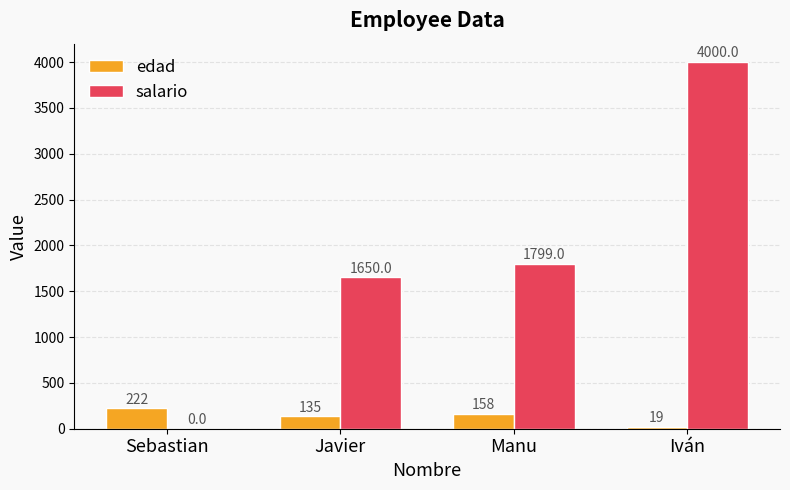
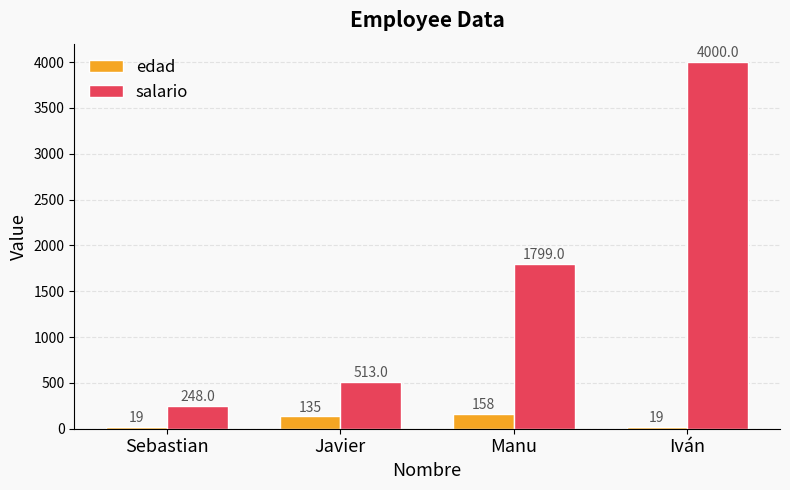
  {
    "edad": {
-     "Sebastian": 222,
+     "Sebastian": 19,
      "Javier": 135,
      "Manu": 158,
      "Iván": 19
    },
    "salario": {
-     "Sebastian": 0.0,
-     "Javier": 1650.0,
+     "Sebastian": 248.0,
+     "Javier": 513.0,
      "Manu": 1799.0,
      "Iván": 4000.0
    }
  }
